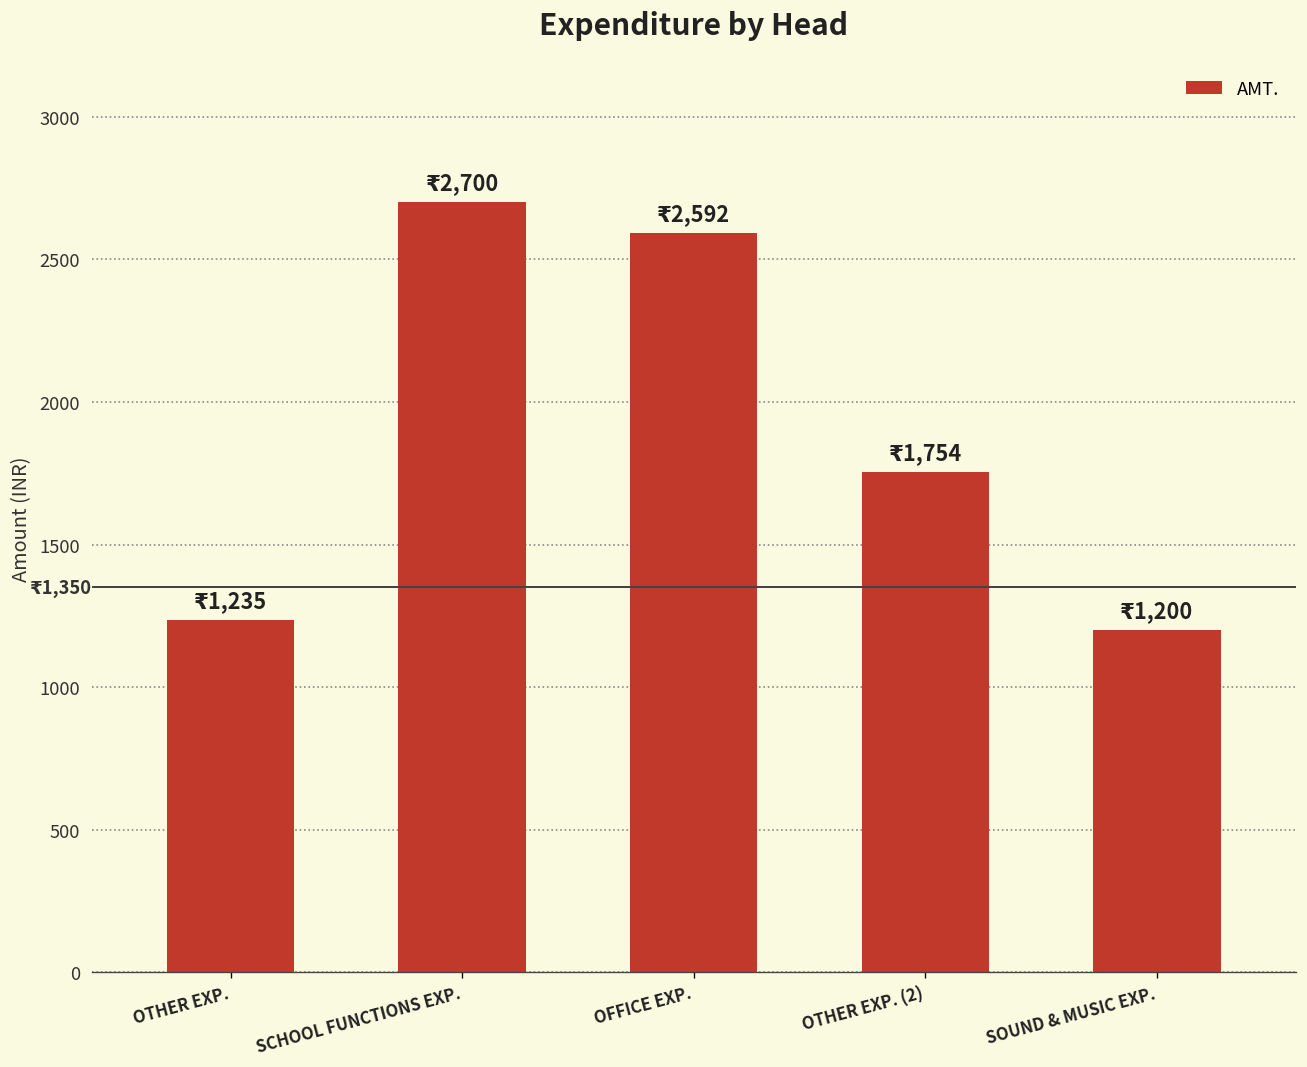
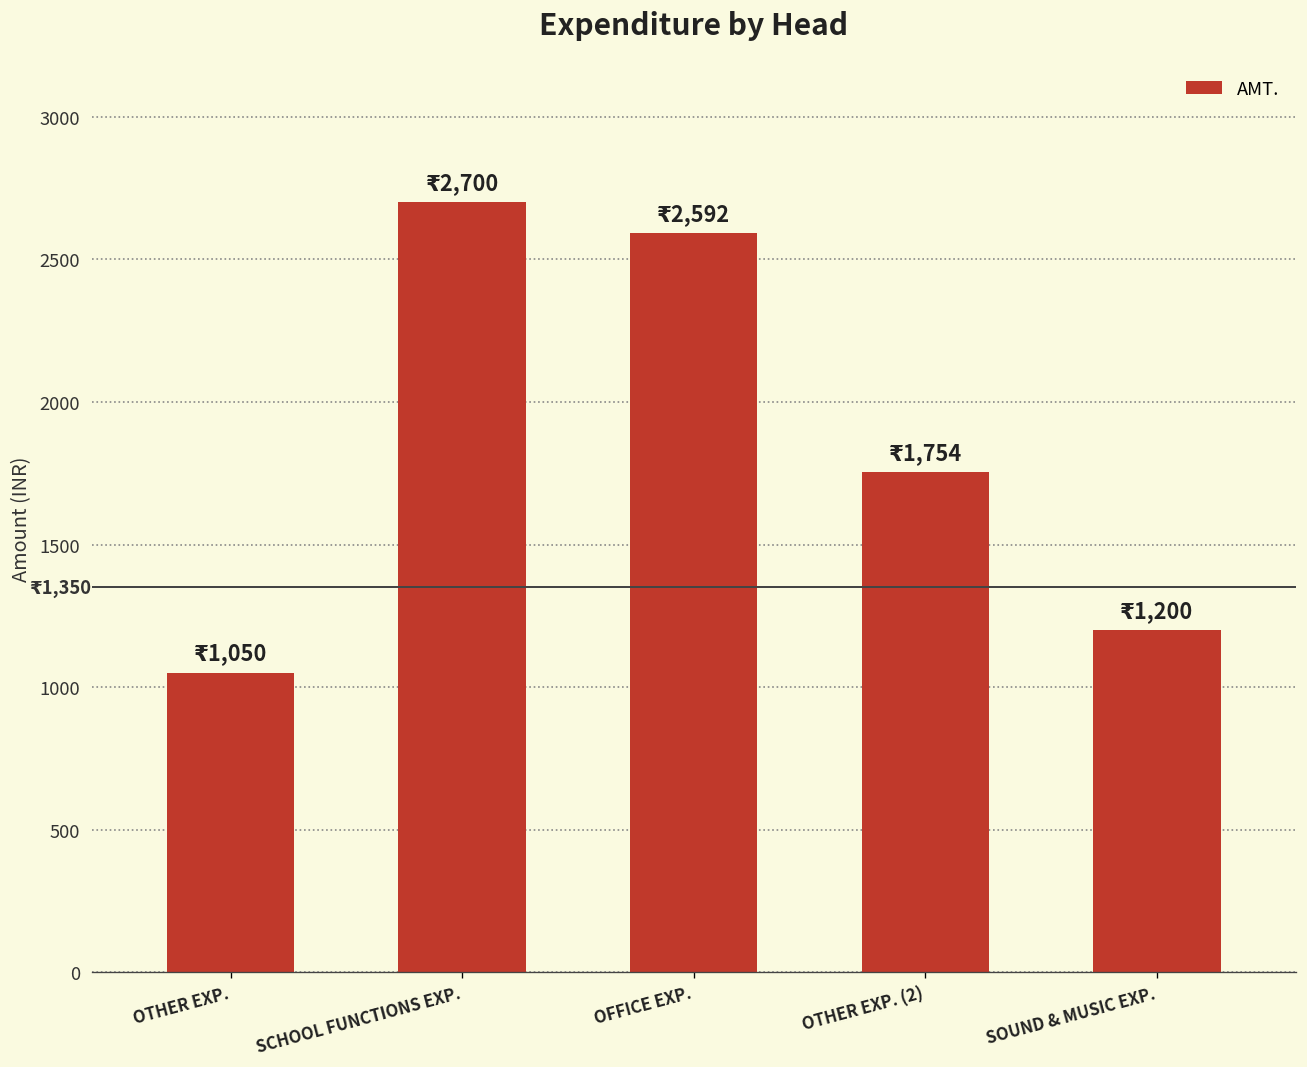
  {
-   "OTHER EXP.": "1,235",
+   "OTHER EXP.": "1,050",
    "SCHOOL FUNCTIONS EXP.": "2,700",
    "OFFICE EXP.": "2,592",
    "OTHER EXP. (2)": "1,754",
    "SOUND & MUSIC EXP.": "1,200"
  }
